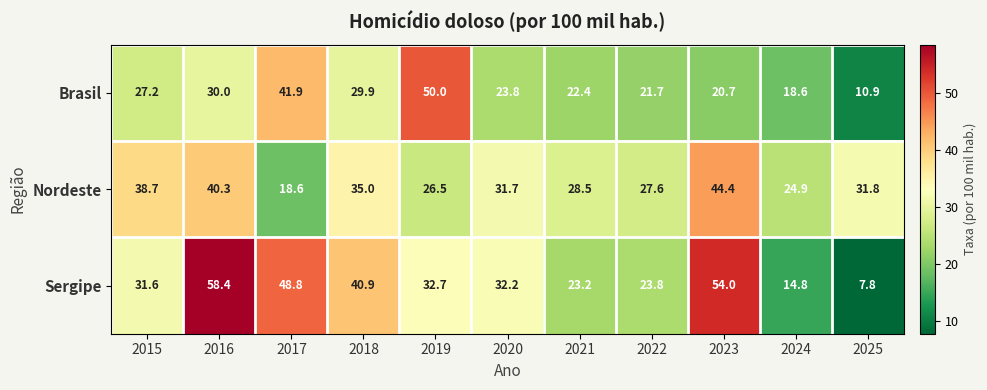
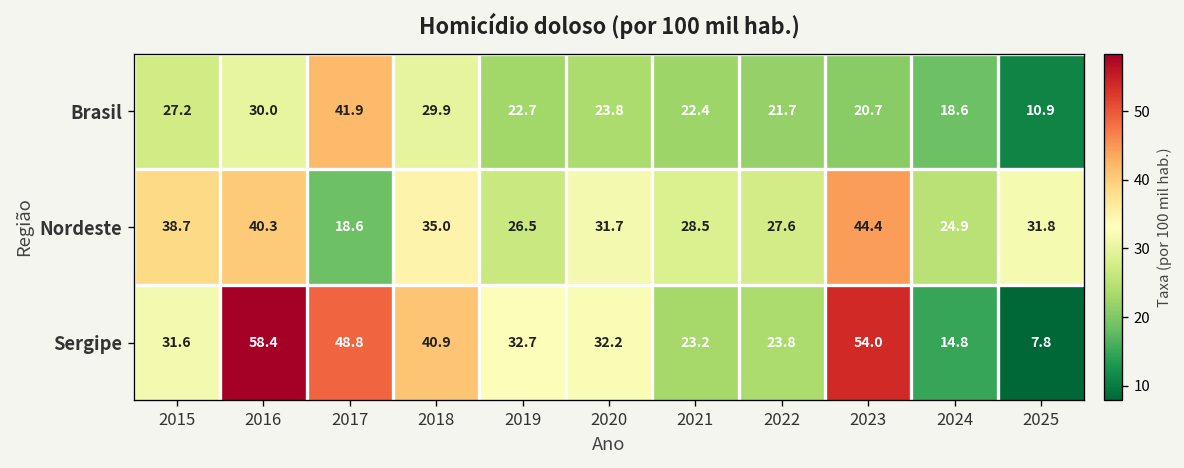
  {
    "Brasil": {
      "2015": 27.2,
      "2016": 30.0,
      "2017": 41.9,
      "2018": 29.9,
-     "2019": 50.0,
+     "2019": 22.7,
      "2020": 23.8,
      "2021": 22.4,
      "2022": 21.7,
      "2023": 20.7,
      "2024": 18.6,
      "2025": 10.9
    },
    "Nordeste": {
      "2015": 38.7,
      "2016": 40.3,
      "2017": 18.6,
      "2018": 35.0,
      "2019": 26.5,
      "2020": 31.7,
      "2021": 28.5,
      "2022": 27.6,
      "2023": 44.4,
      "2024": 24.9,
      "2025": 31.8
    },
    "Sergipe": {
      "2015": 31.6,
      "2016": 58.4,
      "2017": 48.8,
      "2018": 40.9,
      "2019": 32.7,
      "2020": 32.2,
      "2021": 23.2,
      "2022": 23.8,
      "2023": 54.0,
      "2024": 14.8,
      "2025": 7.8
    }
  }
